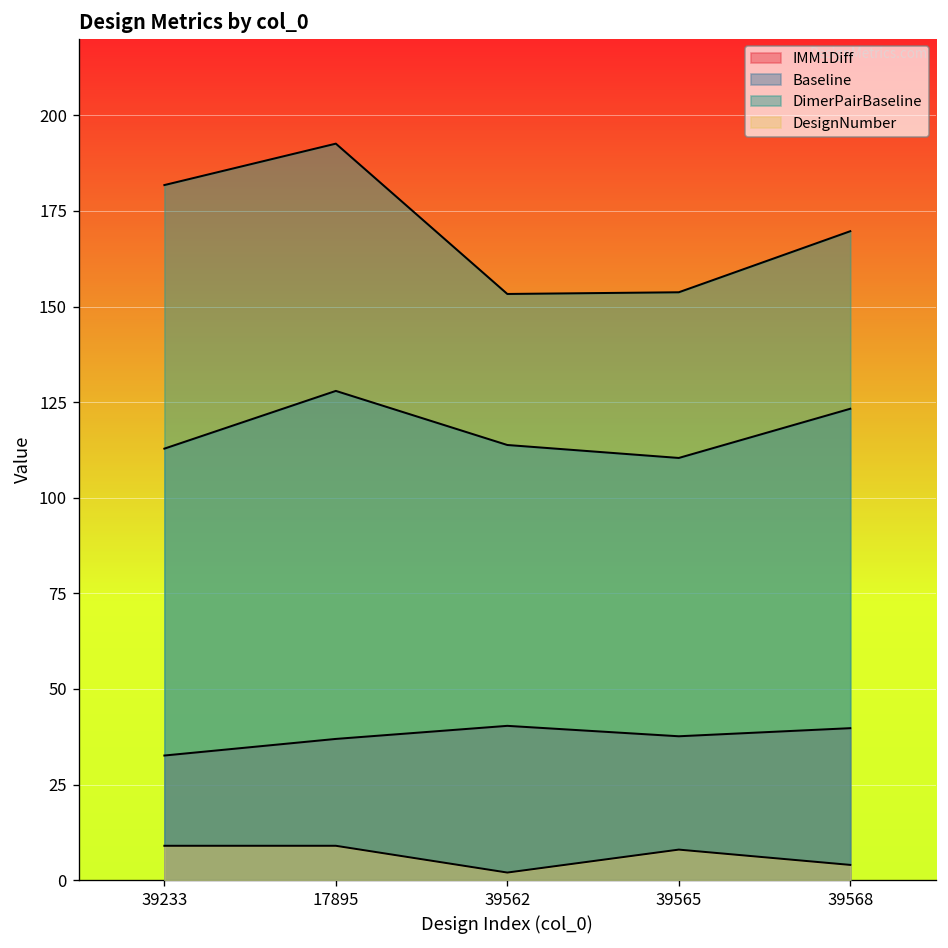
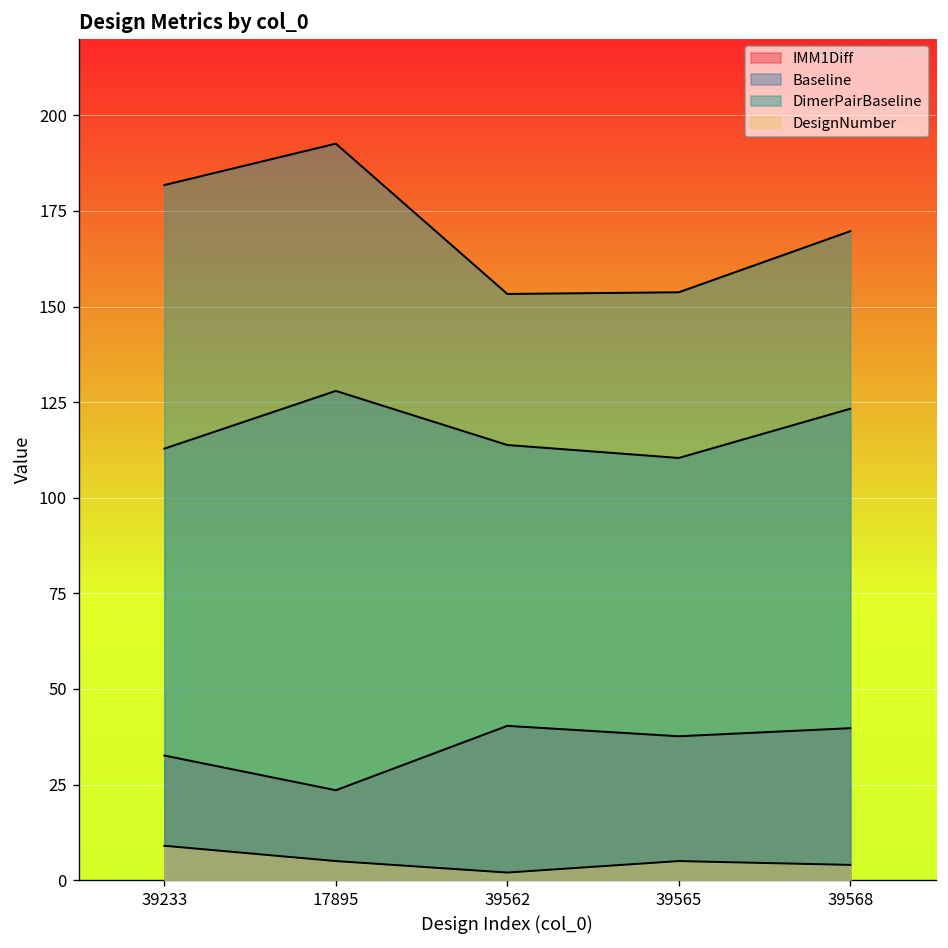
  {
    "IMM1Diff": {
      "39233": 33,
-     "17895": 37,
+     "17895": 24,
      "39562": 40,
      "39565": 38,
      "39568": 40
    },
    "DesignNumber": {
      "39233": 9,
-     "17895": 9,
+     "17895": 5,
      "39562": 2,
-     "39565": 8,
+     "39565": 5,
      "39568": 4
    }
  }
